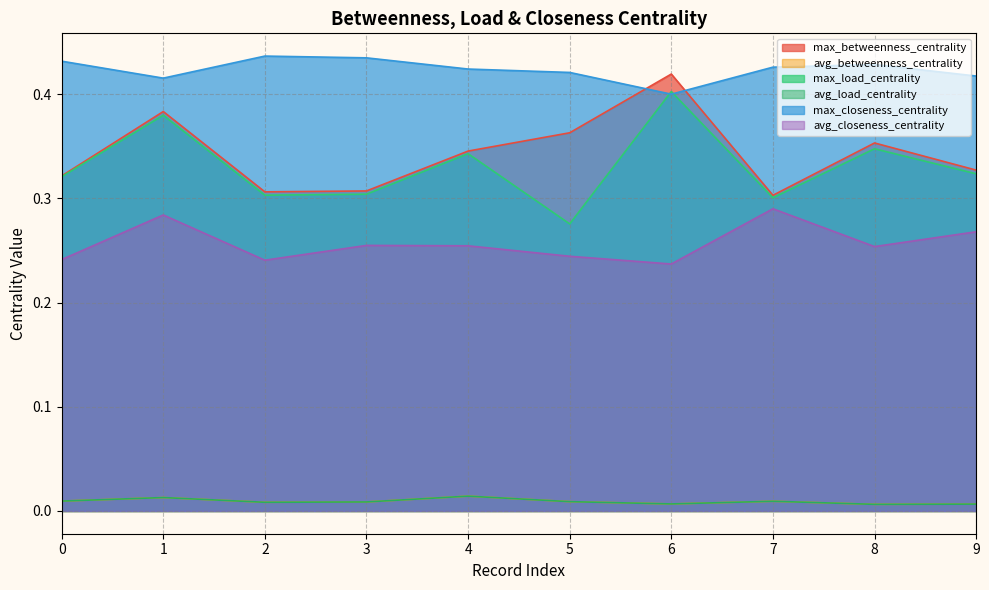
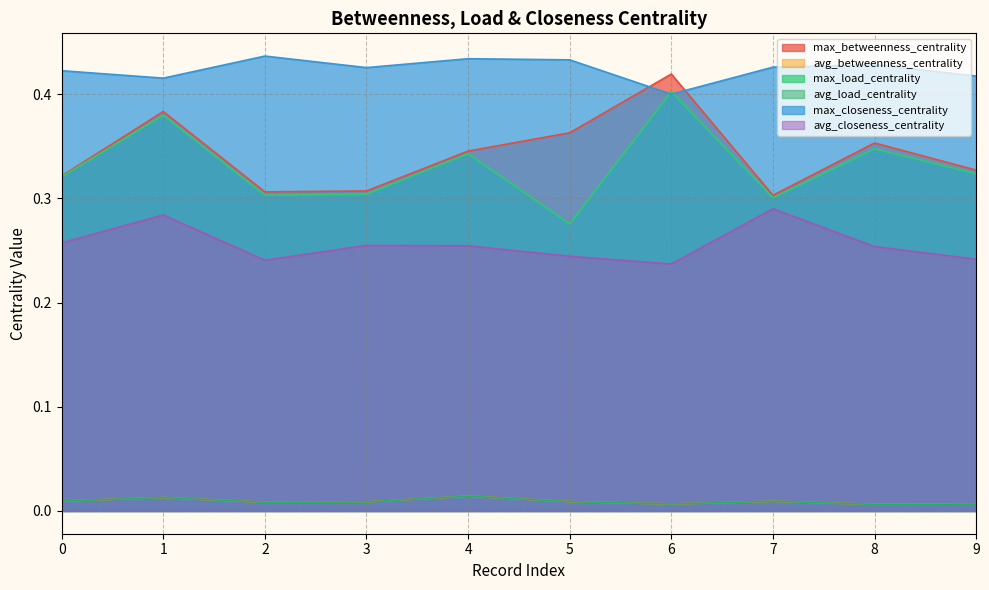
  {
    "max_betweenness_centrality": {
      "1": 0.383,
      "2": 0.306,
      "3": 0.307,
      "4": 0.345,
      "5": 0.363,
      "6": 0.419,
      "8": 0.353,
      "9": 0.327
    },
    "max_closeness_centrality": {
-     "0": 0.432,
+     "0": 0.423,
      "1": 0.415,
      "2": 0.437,
-     "3": 0.435,
-     "4": 0.424,
-     "5": 0.421,
+     "3": 0.426,
+     "4": 0.434,
+     "5": 0.433,
      "6": 0.400,
      "7": 0.426,
      "9": 0.417
    },
    "avg_closeness_centrality": {
-     "0": 0.241,
+     "0": 0.257,
      "1": 0.284,
      "2": 0.241,
      "3": 0.255,
      "4": 0.254,
      "5": 0.244,
      "6": 0.237,
      "7": 0.290,
      "8": 0.254,
-     "9": 0.268
+     "9": 0.242
    }
  }
